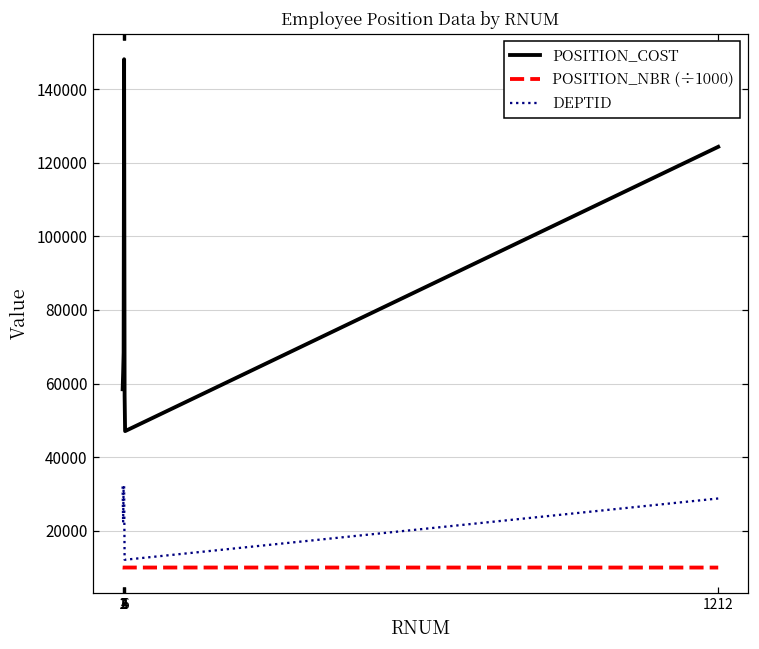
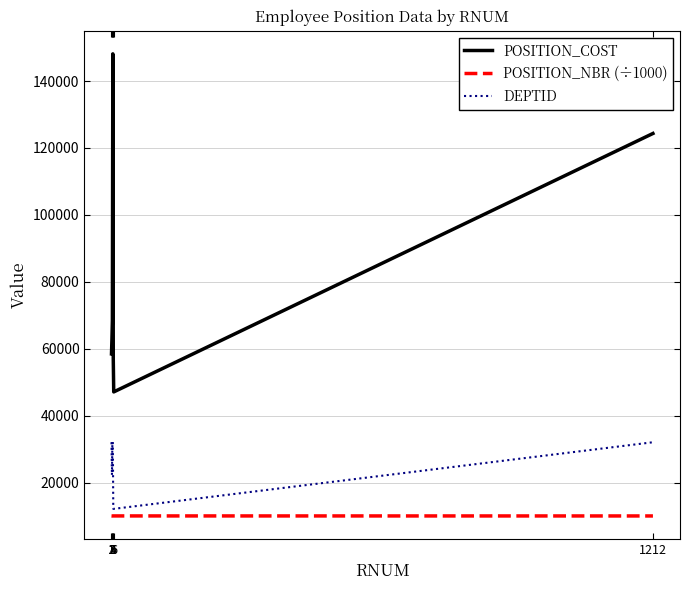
  {
    "POSITION_COST": {
      "1212": 124000
    },
    "POSITION_NBR (÷1000)": {
      "1212": 10000
    },
    "DEPTID": {
-     "1212": 29000
+     "1212": 32000
    }
  }
